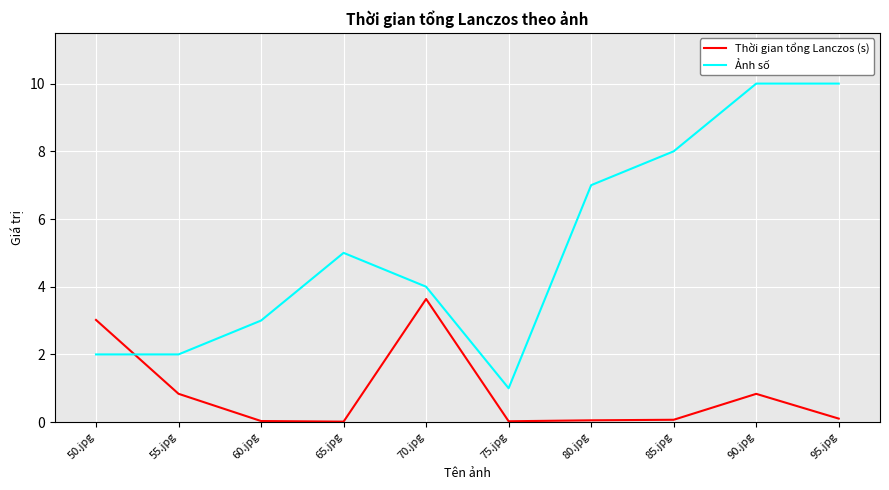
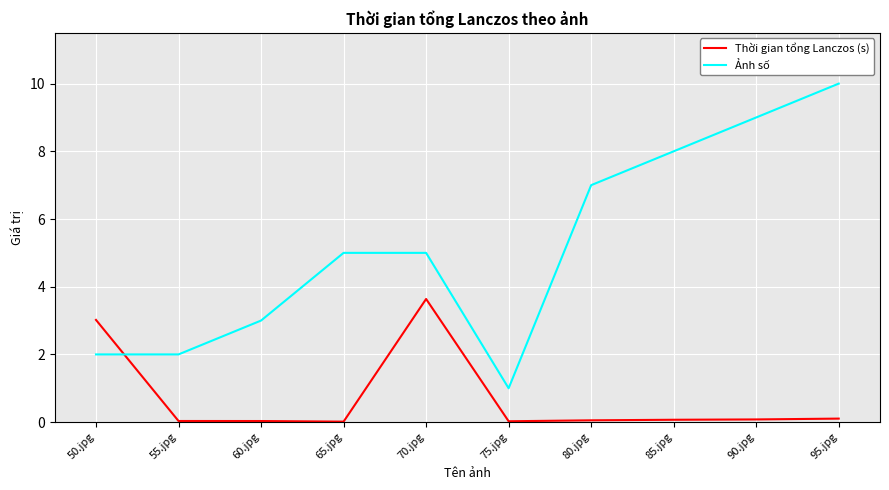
  {
    "Thời gian tổng Lanczos (s)": {
      "50.jpg": 3.0,
-     "55.jpg": 0.8,
+     "55.jpg": 0.0,
      "60.jpg": 0.0,
      "65.jpg": 0.0,
      "70.jpg": 3.6,
      "75.jpg": 0.0,
      "80.jpg": 0.1,
      "85.jpg": 0.1,
-     "90.jpg": 0.8,
+     "90.jpg": 0.1,
      "95.jpg": 0.1
    },
    "Ảnh số": {
      "50.jpg": 2,
      "55.jpg": 2,
      "60.jpg": 3,
      "65.jpg": 5,
-     "70.jpg": 4,
+     "70.jpg": 5,
      "75.jpg": 1,
      "80.jpg": 7,
      "85.jpg": 8,
-     "90.jpg": 10,
+     "90.jpg": 9,
      "95.jpg": 10
    }
  }
